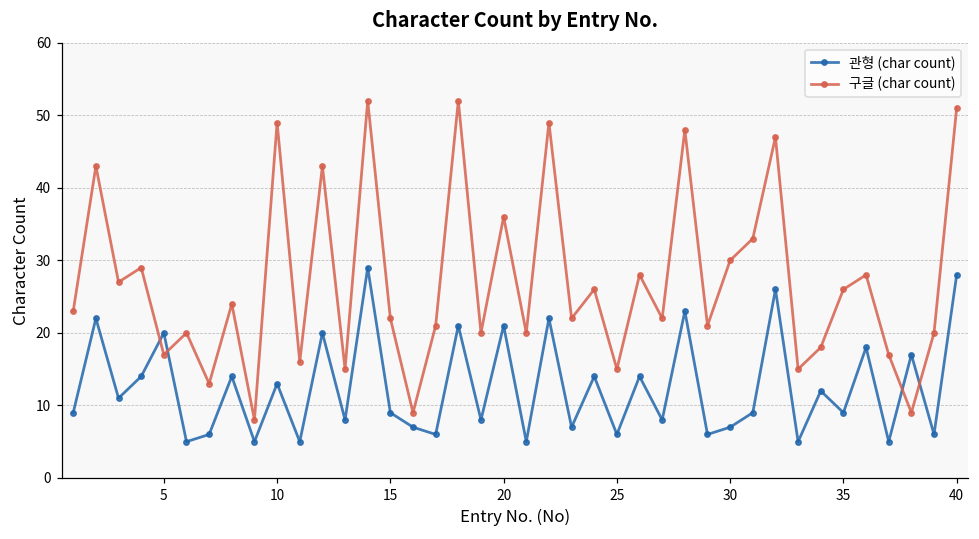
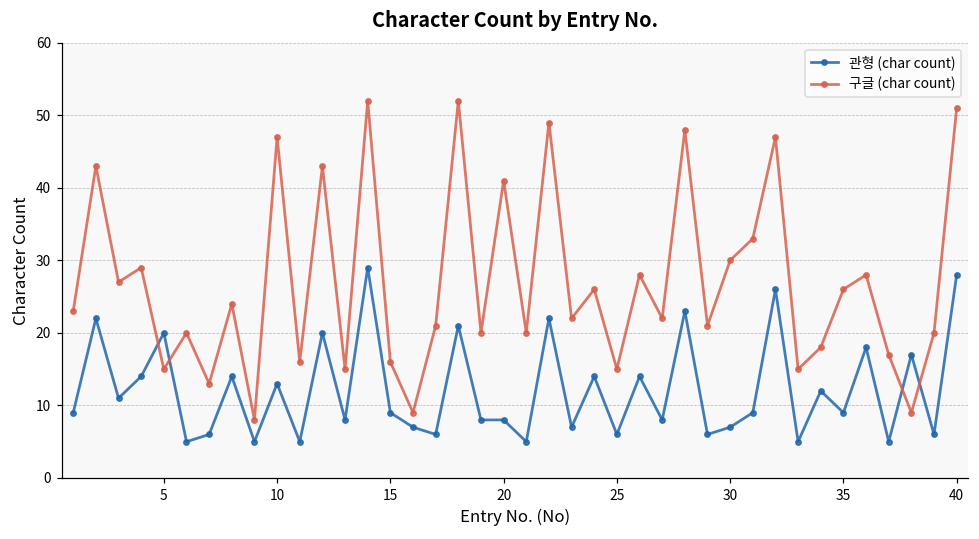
  {
    "관형 (char count)": {
      "5": 20,
      "10": 13,
      "15": 9,
-     "20": 21,
+     "20": 8,
      "25": 6,
      "30": 7,
      "35": 9,
      "40": 28
    },
    "구글 (char count)": {
-     "5": 17,
-     "10": 49,
-     "15": 22,
-     "20": 36,
+     "5": 15,
+     "10": 47,
+     "15": 16,
+     "20": 41,
      "25": 15,
      "30": 30,
      "35": 26,
      "40": 51
    }
  }
